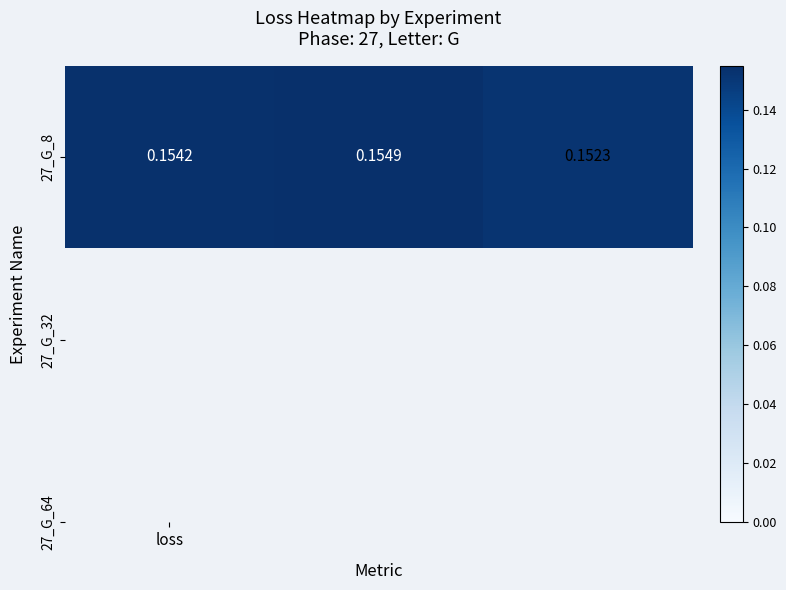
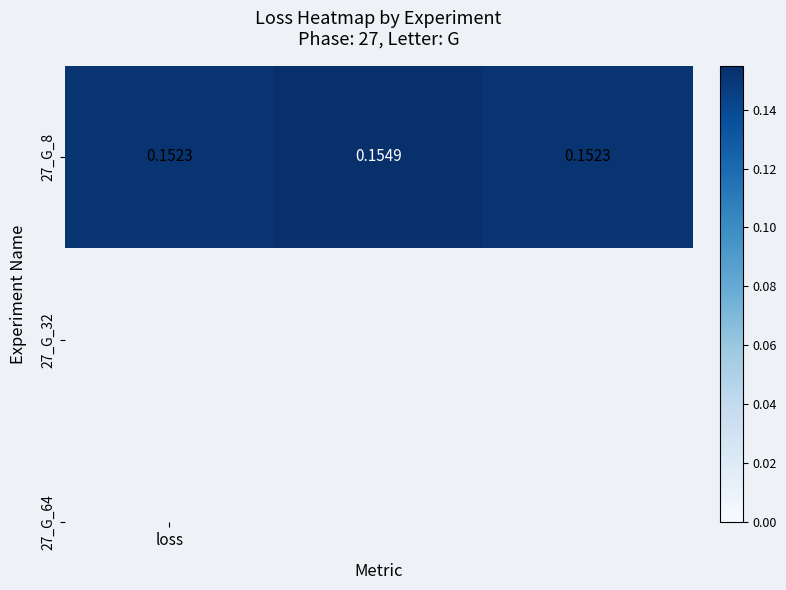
  {
    "27_G_8": {
-     "loss": 0.1542
+     "loss": 0.1523
    }
  }
